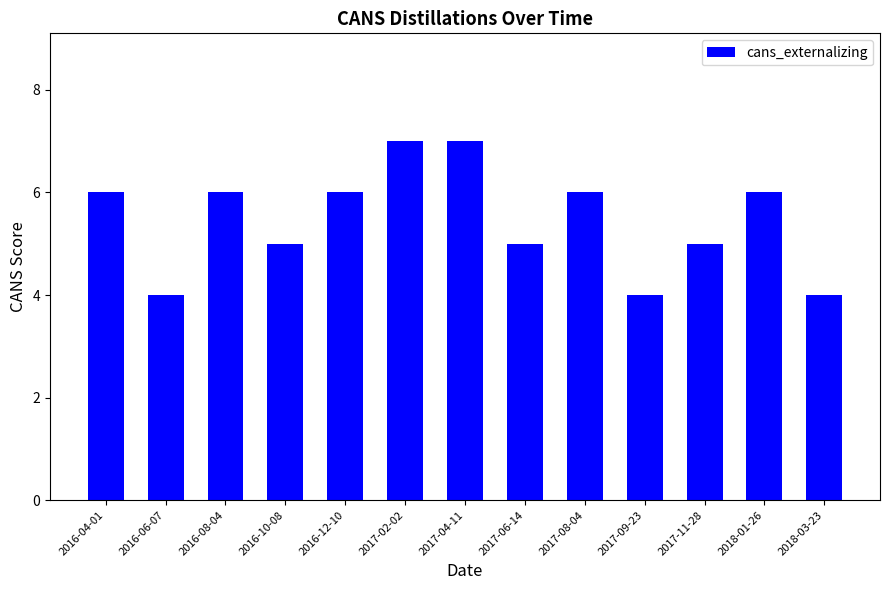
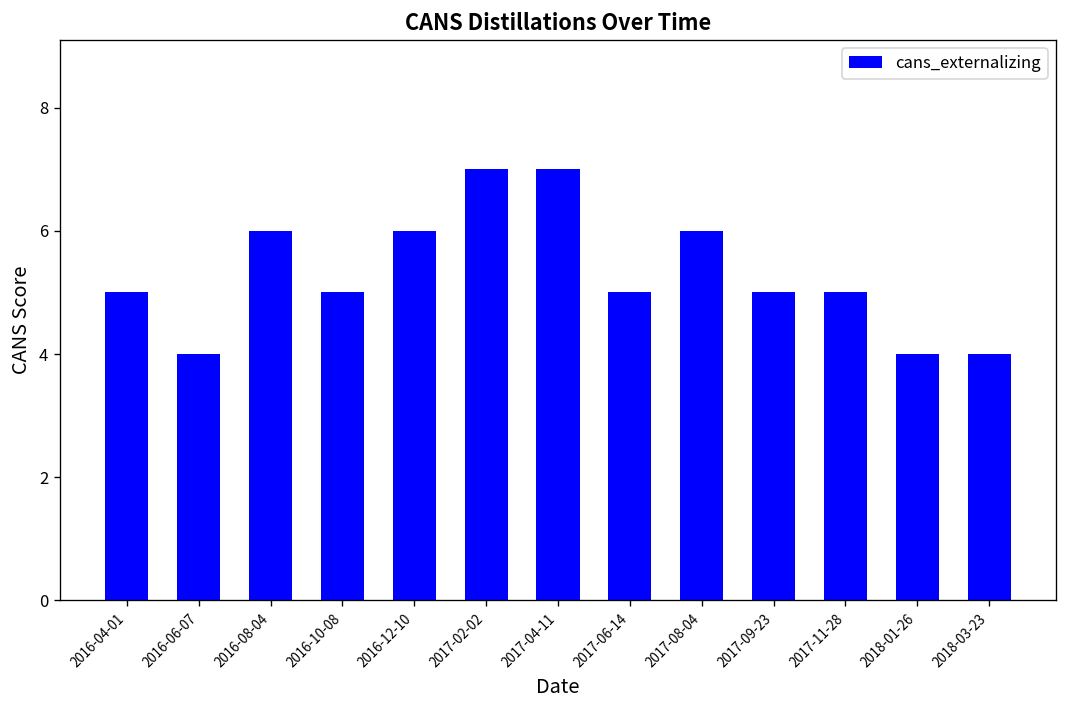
  {
-   "2016-04-01": 6,
+   "2016-04-01": 5,
    "2016-06-07": 4,
    "2016-08-04": 6,
    "2016-10-08": 5,
    "2016-12-10": 6,
    "2017-02-02": 7,
    "2017-04-11": 7,
    "2017-06-14": 5,
    "2017-08-04": 6,
-   "2017-09-23": 4,
+   "2017-09-23": 5,
    "2017-11-28": 5,
-   "2018-01-26": 6,
+   "2018-01-26": 4,
    "2018-03-23": 4
  }
